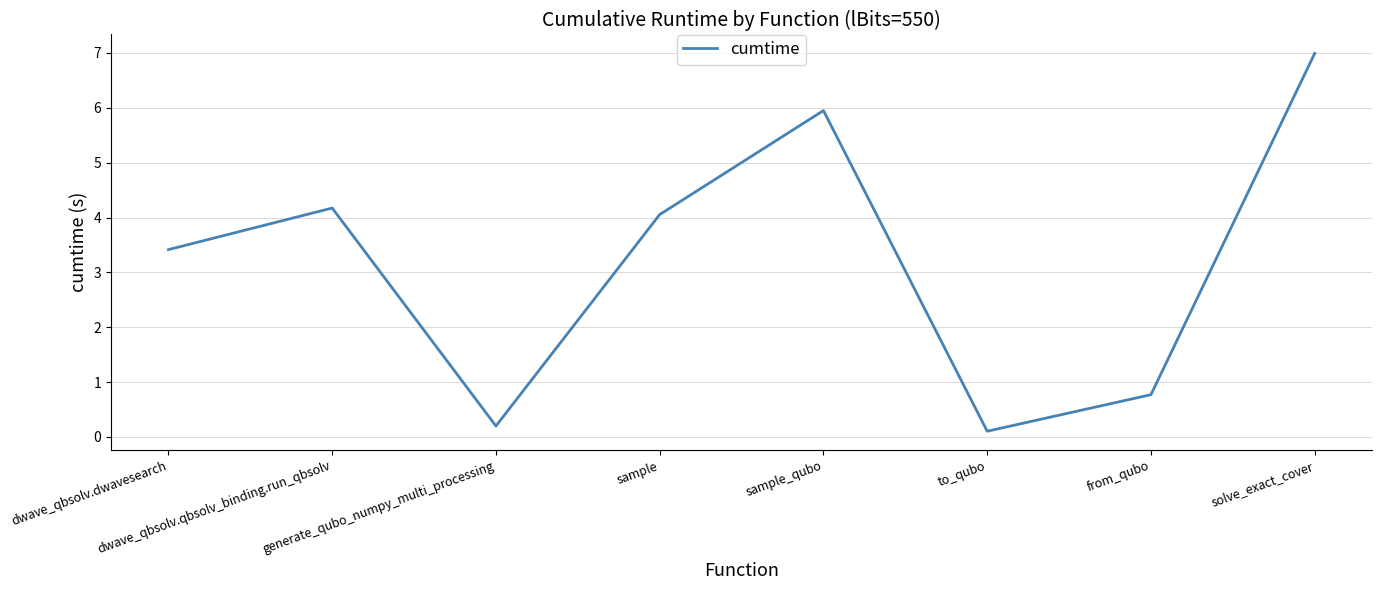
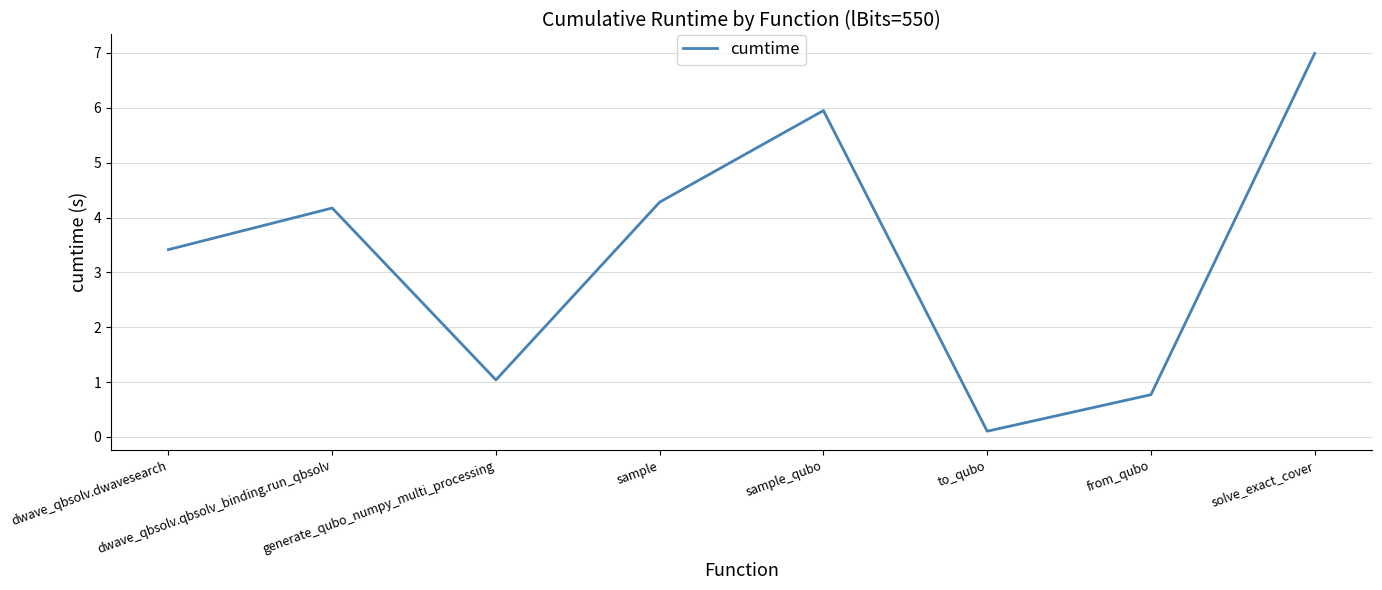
  {
    "dwave_qbsolv.dwavesearch": 3.4,
    "dwave_qbsolv.qbsolv_binding.run_qbsolv": 4.2,
-   "generate_qubo_numpy_multi_processing": 0.2,
-   "sample": 4.1,
+   "generate_qubo_numpy_multi_processing": 1.0,
+   "sample": 4.3,
    "sample_qubo": 6.0,
    "to_qubo": 0.1,
    "from_qubo": 0.8,
    "solve_exact_cover": 7.0
  }
